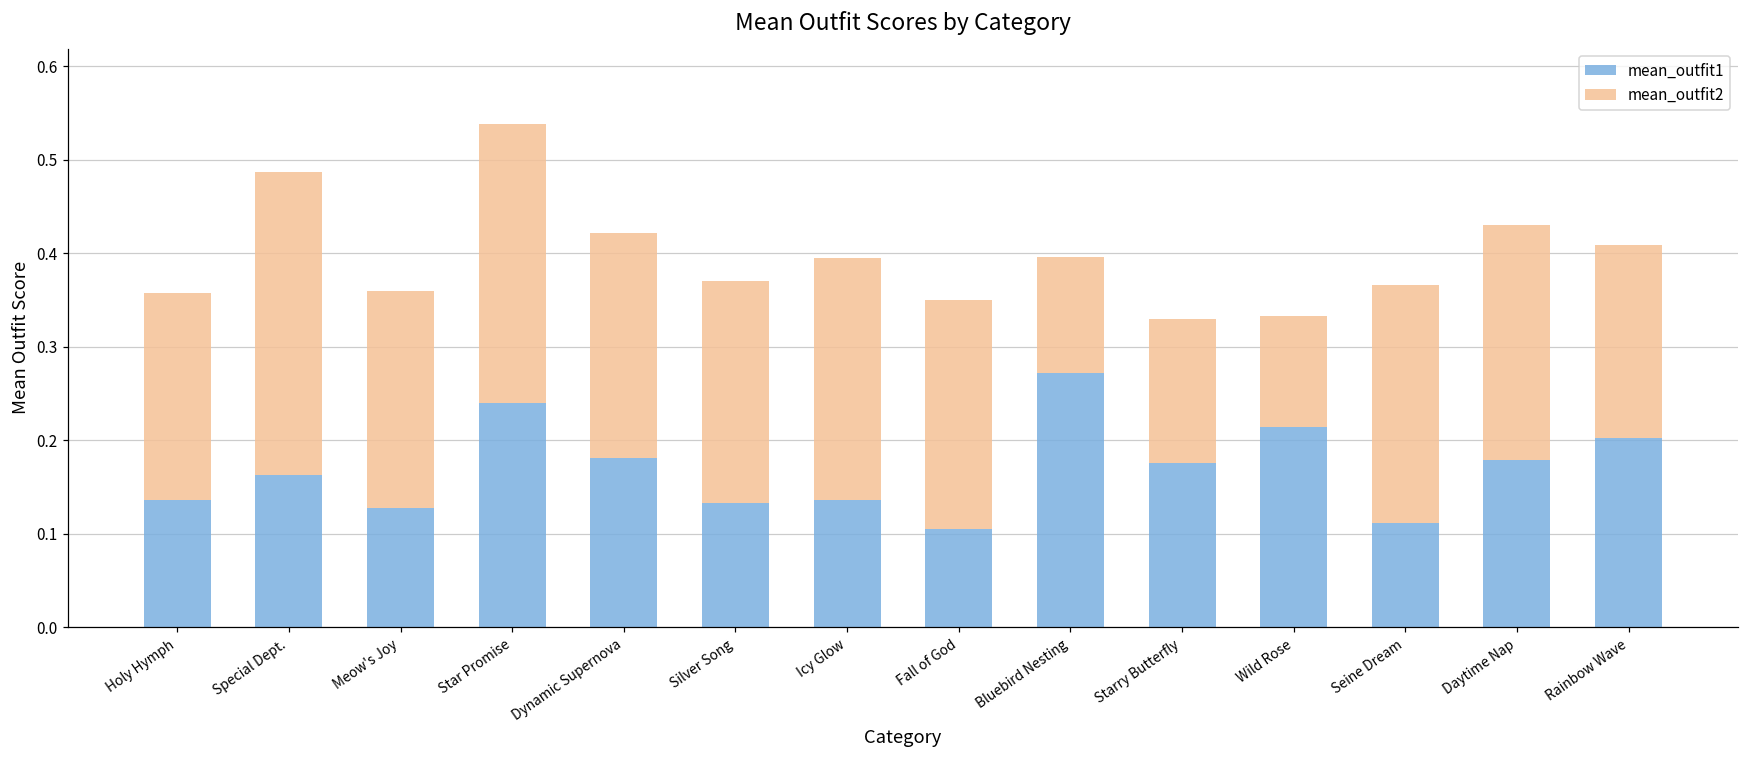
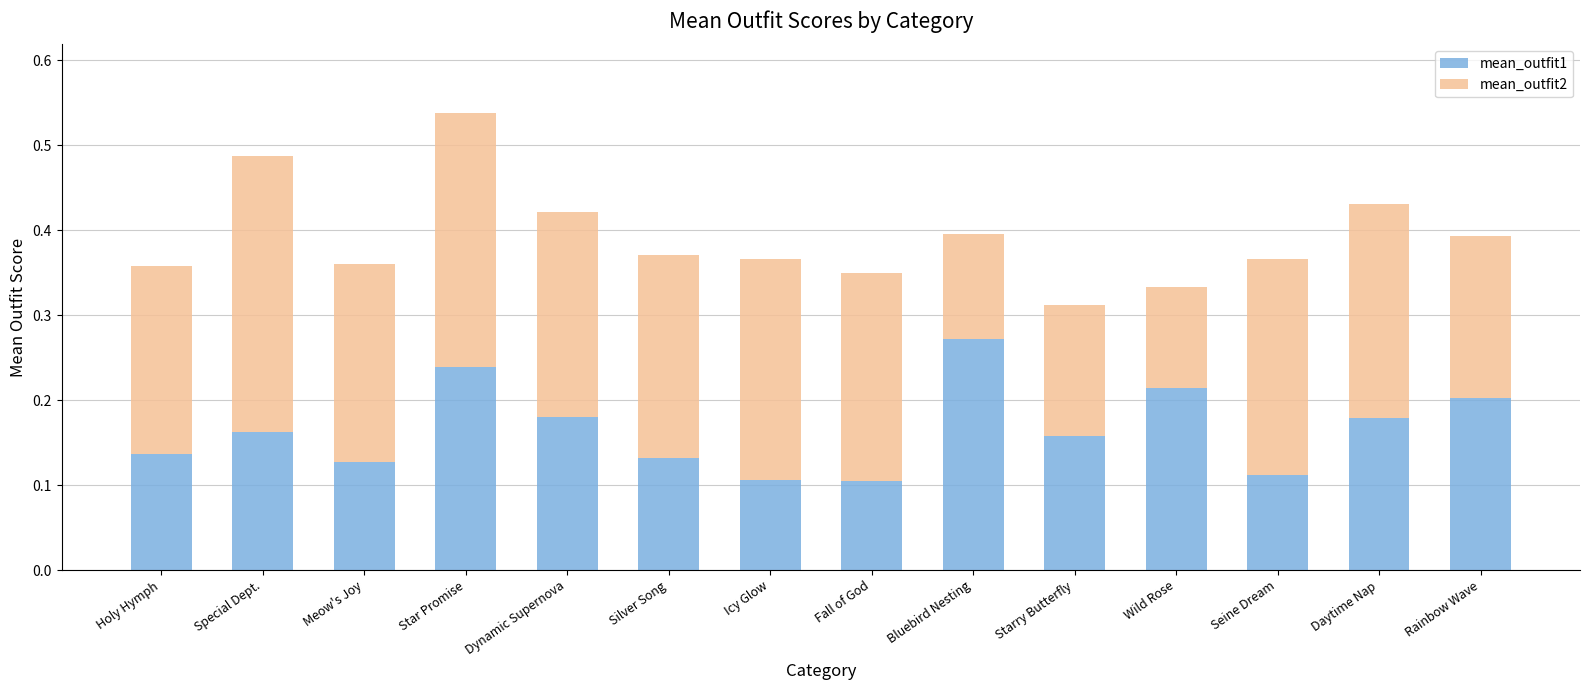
  {
    "mean_outfit1": {
      "Holy Hymph": 0.14,
      "Special Dept.": 0.16,
      "Meow's Joy": 0.13,
      "Star Promise": 0.24,
      "Dynamic Supernova": 0.18,
      "Silver Song": 0.13,
-     "Icy Glow": 0.14,
+     "Icy Glow": 0.11,
      "Fall of God": 0.10,
      "Bluebird Nesting": 0.27,
-     "Starry Butterfly": 0.18,
+     "Starry Butterfly": 0.16,
      "Wild Rose": 0.21,
      "Seine Dream": 0.11,
      "Daytime Nap": 0.18,
      "Rainbow Wave": 0.20
    },
    "mean_outfit2": {
      "Holy Hymph": 0.22,
      "Special Dept.": 0.32,
      "Meow's Joy": 0.23,
      "Star Promise": 0.30,
      "Dynamic Supernova": 0.24,
      "Silver Song": 0.24,
      "Icy Glow": 0.26,
      "Fall of God": 0.24,
      "Bluebird Nesting": 0.12,
      "Starry Butterfly": 0.15,
      "Wild Rose": 0.12,
      "Seine Dream": 0.25,
      "Daytime Nap": 0.25,
-     "Rainbow Wave": 0.21
+     "Rainbow Wave": 0.19
    }
  }
